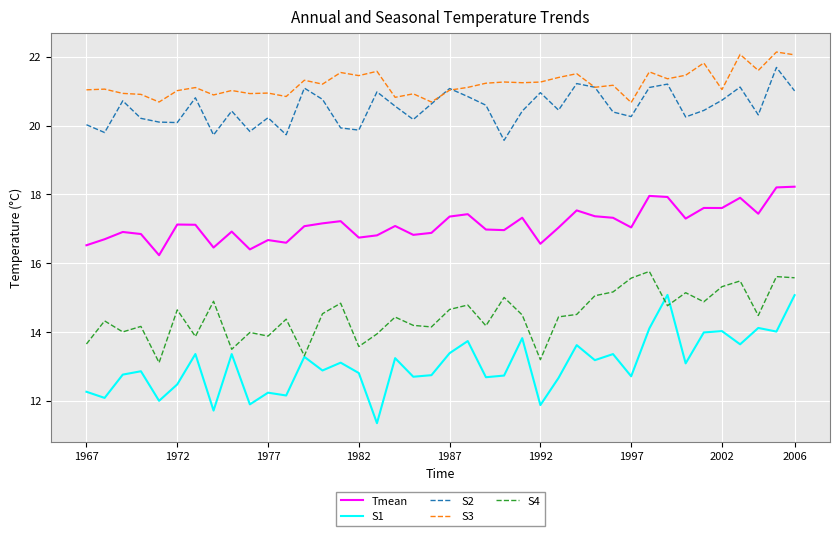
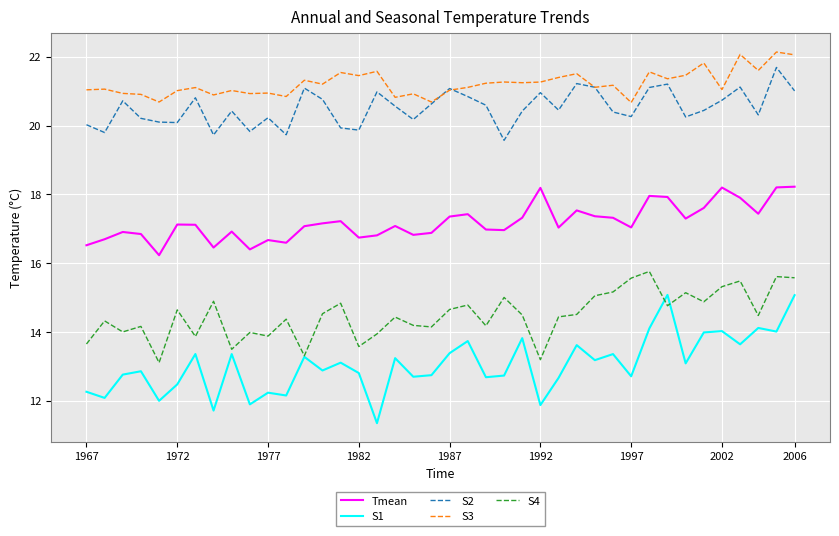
  {
    "Tmean": {
      "1967": 16.5,
      "1972": 17.1,
      "1977": 16.7,
      "1982": 16.7,
      "1987": 17.4,
-     "1992": 16.6,
+     "1992": 18.2,
      "1997": 17.0,
-     "2002": 17.6,
+     "2002": 18.2,
      "2006": 18.2
    },
    "S1": {
      "1967": 12.3,
      "1972": 12.5,
      "1977": 12.2,
      "1982": 12.8,
      "1987": 13.4,
      "1992": 11.9,
      "1997": 12.7,
      "2002": 14.0,
      "2006": 15.1
    },
    "S2": {
      "1967": 20.0,
      "1972": 20.1,
      "1977": 20.2,
      "1982": 19.9,
      "1992": 21.0,
      "1997": 20.3,
      "2002": 20.7,
      "2006": 21.0
    },
    "S3": {
      "1967": 21.0,
      "1972": 21.0,
      "1977": 20.9,
      "1982": 21.5,
      "1992": 21.3,
      "1997": 20.7,
      "2002": 21.0,
      "2006": 22.1
    },
    "S4": {
      "1967": 13.6,
      "1972": 14.6,
      "1977": 13.9,
      "1982": 13.6,
      "1987": 14.7,
      "1992": 13.2,
      "1997": 15.6,
      "2002": 15.3,
      "2006": 15.6
    }
  }
